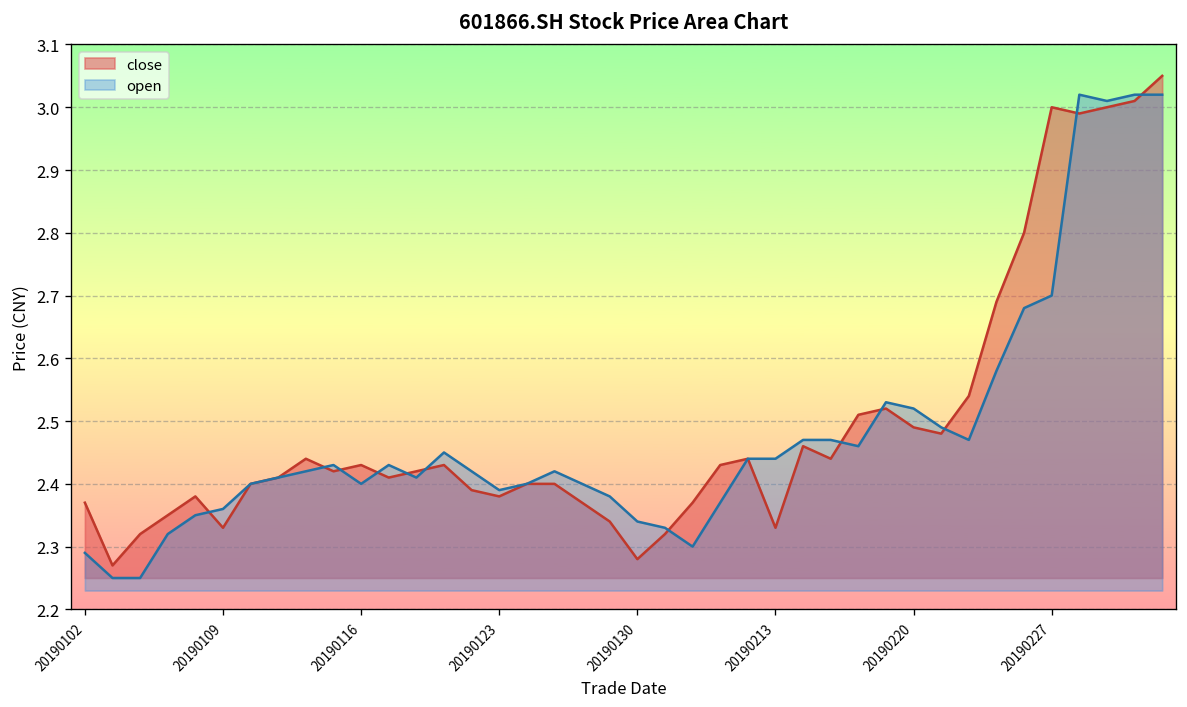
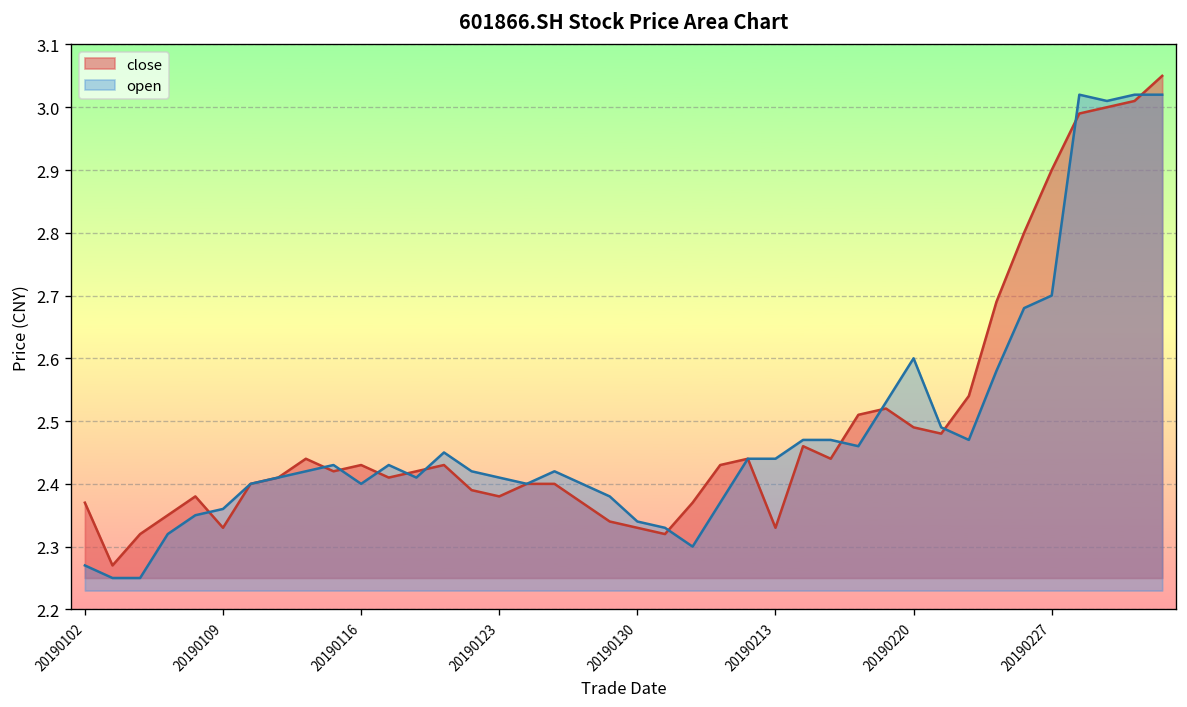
  {
    "close": {
      "20190102": 2.37,
      "20190109": 2.33,
      "20190116": 2.43,
      "20190123": 2.38,
-     "20190130": 2.28,
+     "20190130": 2.33,
      "20190213": 2.33,
      "20190220": 2.49,
-     "20190227": 3.0
+     "20190227": 2.9
    },
    "open": {
-     "20190102": 2.29,
+     "20190102": 2.27,
      "20190109": 2.36,
      "20190116": 2.40,
-     "20190123": 2.39,
+     "20190123": 2.41,
      "20190130": 2.34,
      "20190213": 2.44,
-     "20190220": 2.52,
+     "20190220": 2.60,
      "20190227": 2.70
    }
  }
